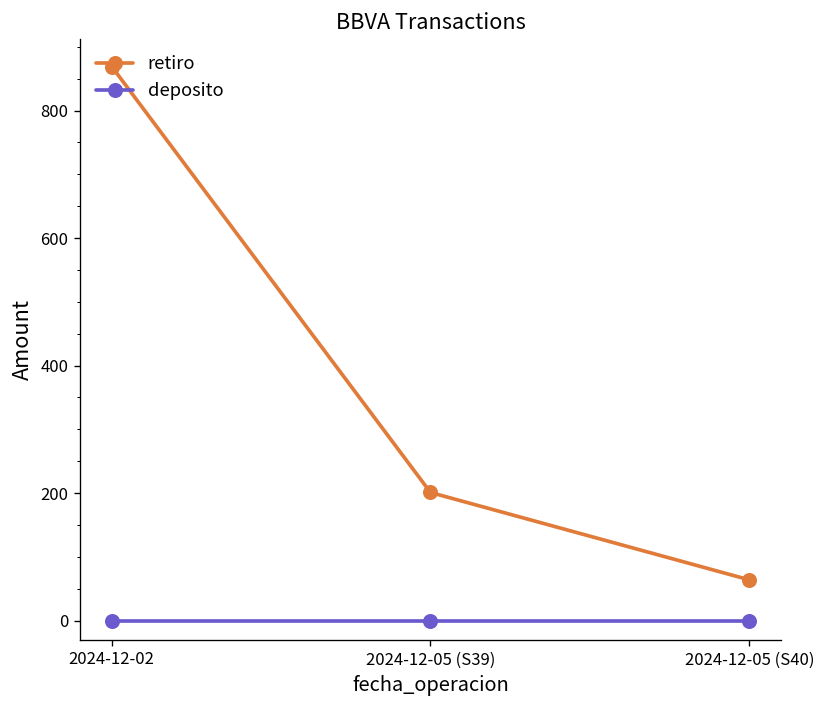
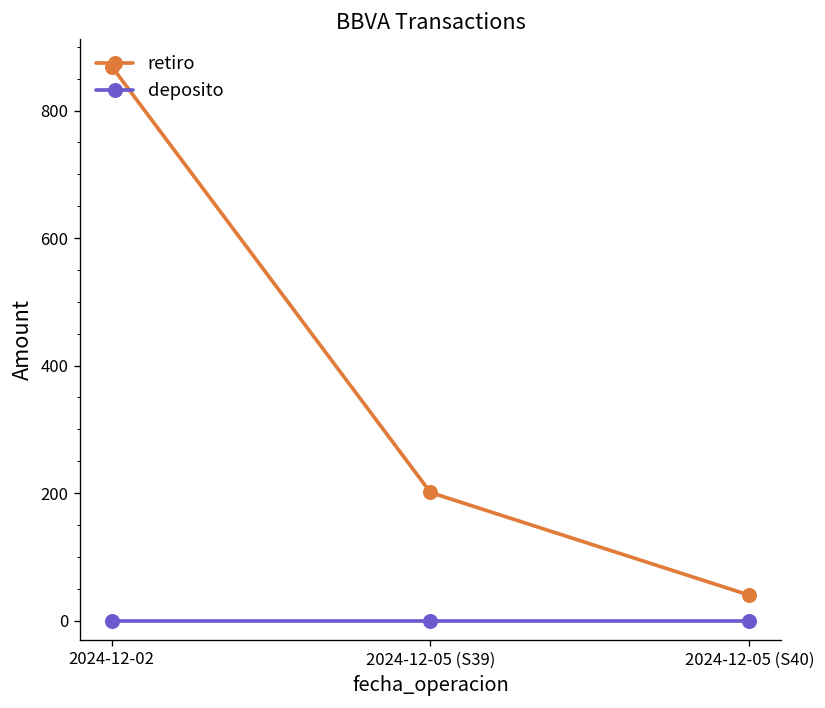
  {
    "retiro": {
      "2024-12-02": 870,
      "2024-12-05 (S39)": 200,
-     "2024-12-05 (S40)": 60
+     "2024-12-05 (S40)": 40
    },
    "deposito": {
      "2024-12-02": 0,
      "2024-12-05 (S39)": 0,
      "2024-12-05 (S40)": 0
    }
  }
